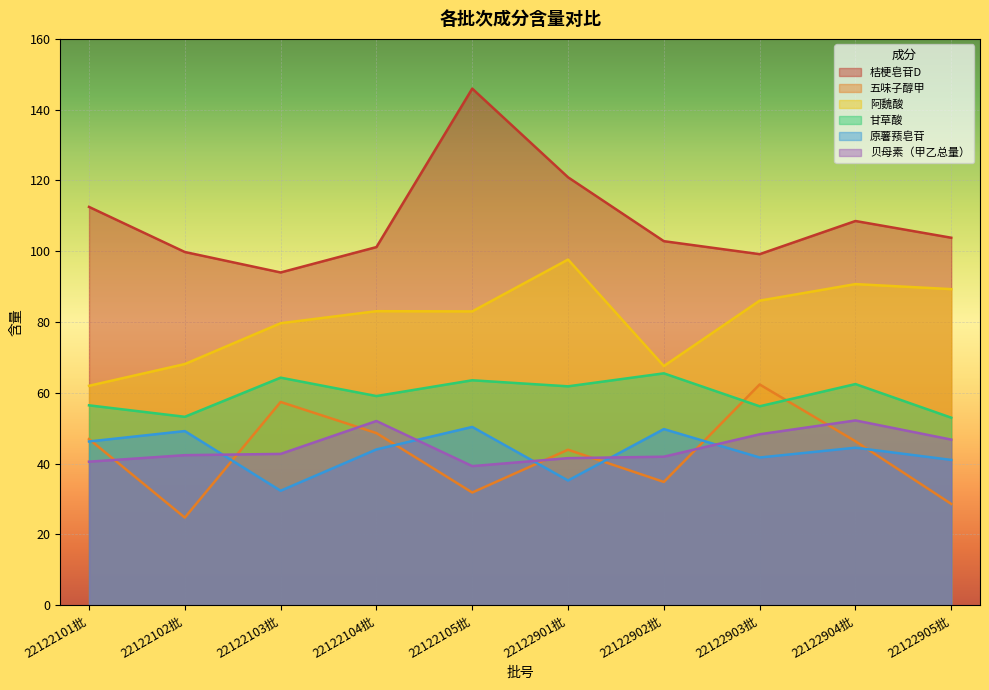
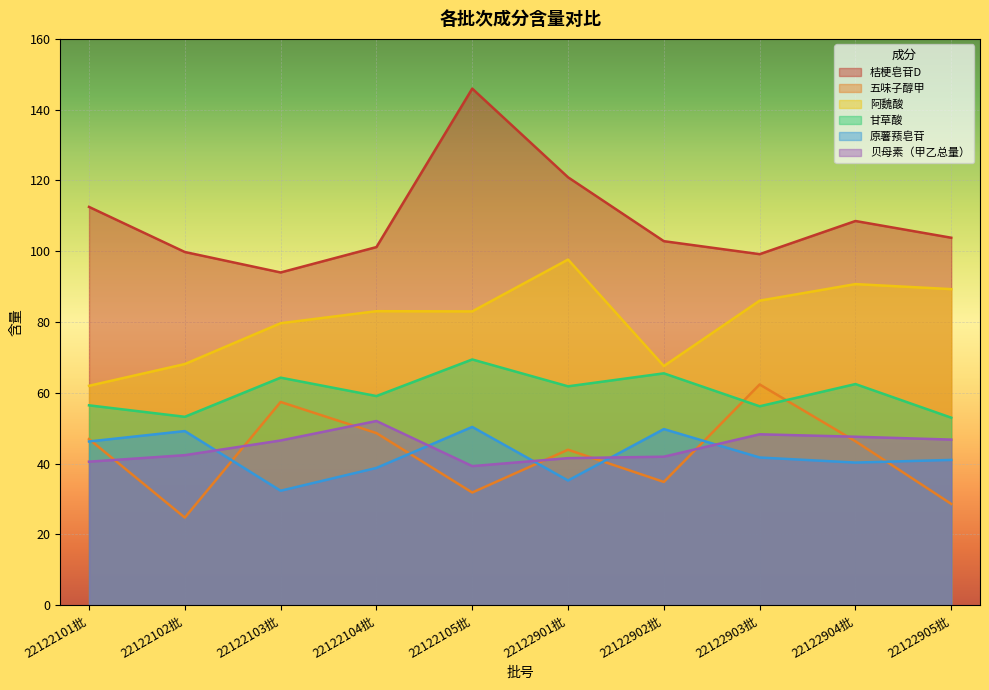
  {
    "甘草酸": {
      "22122101批": 56,
      "22122102批": 53,
      "22122103批": 64,
      "22122104批": 59,
-     "22122105批": 64,
+     "22122105批": 69,
      "22122901批": 62,
      "22122902批": 66,
      "22122903批": 56,
      "22122904批": 62,
      "22122905批": 53
    },
    "原薯蓣皂苷": {
      "22122102批": 49,
      "22122103批": 32,
-     "22122104批": 44,
+     "22122104批": 39,
      "22122105批": 50,
      "22122901批": 35,
      "22122902批": 50,
      "22122903批": 42,
-     "22122904批": 45,
+     "22122904批": 40,
      "22122905批": 41
    },
    "贝母素（甲乙总量）": {
      "22122101批": 41,
      "22122102批": 42,
-     "22122103批": 43,
+     "22122103批": 47,
      "22122104批": 52,
      "22122105批": 39,
      "22122901批": 42,
      "22122902批": 42,
      "22122903批": 48,
-     "22122904批": 52,
+     "22122904批": 48,
      "22122905批": 47
    }
  }
